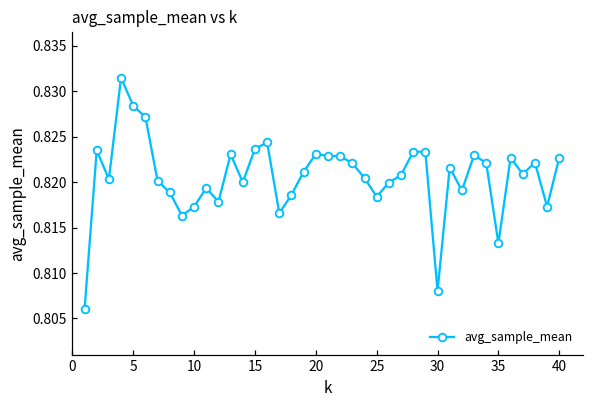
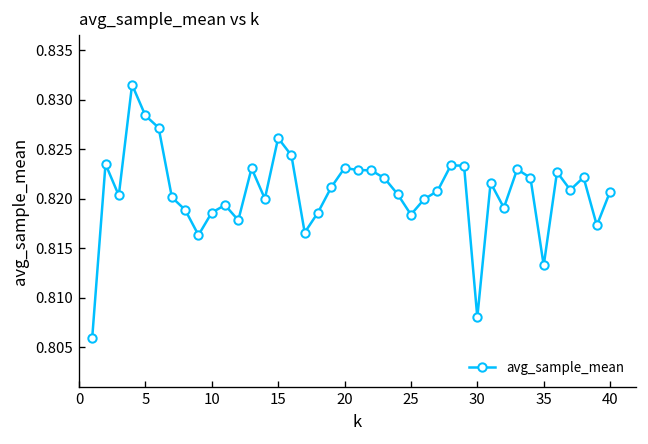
  {
    "5": 0.828,
-   "10": 0.817,
-   "15": 0.824,
+   "10": 0.819,
+   "15": 0.826,
    "20": 0.823,
    "25": 0.818,
    "30": 0.808,
    "35": 0.813,
-   "40": 0.823
+   "40": 0.821
  }
